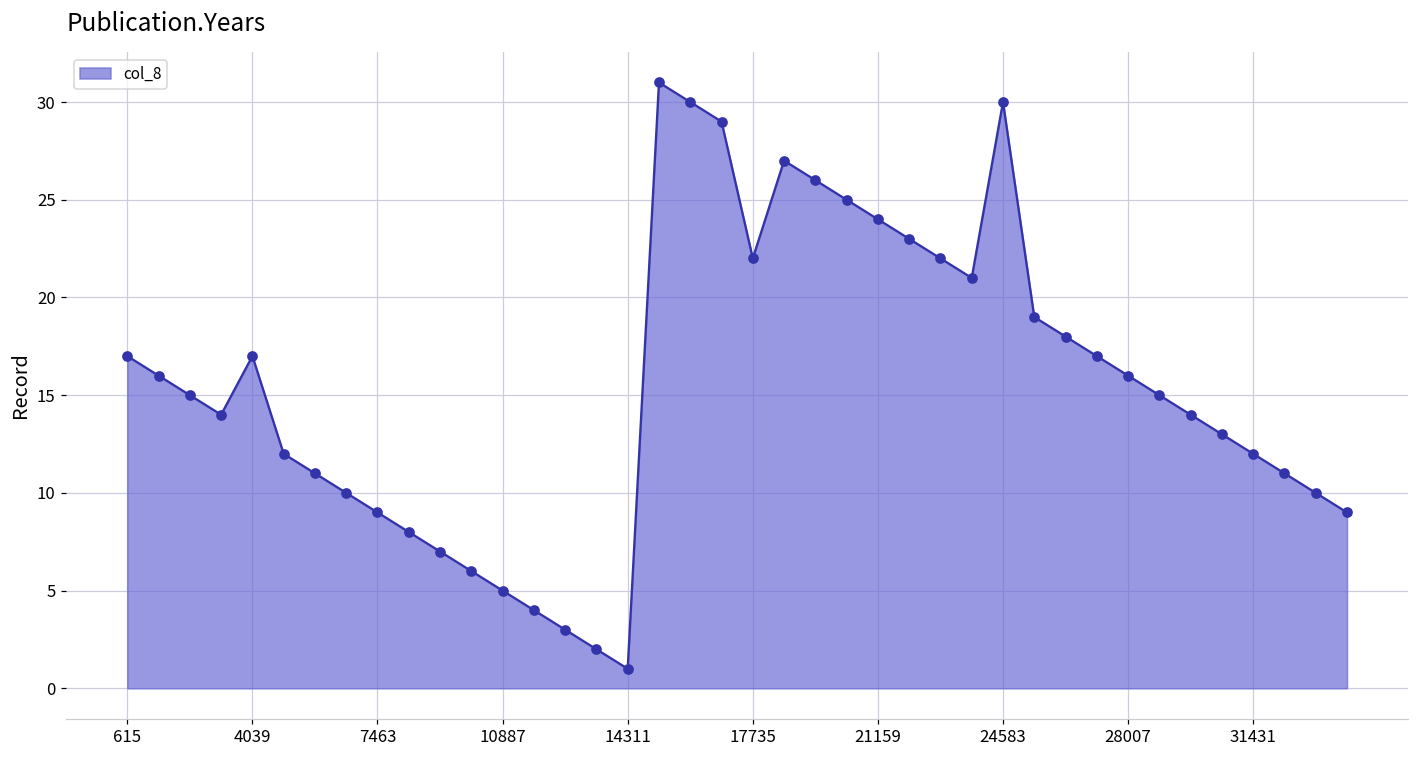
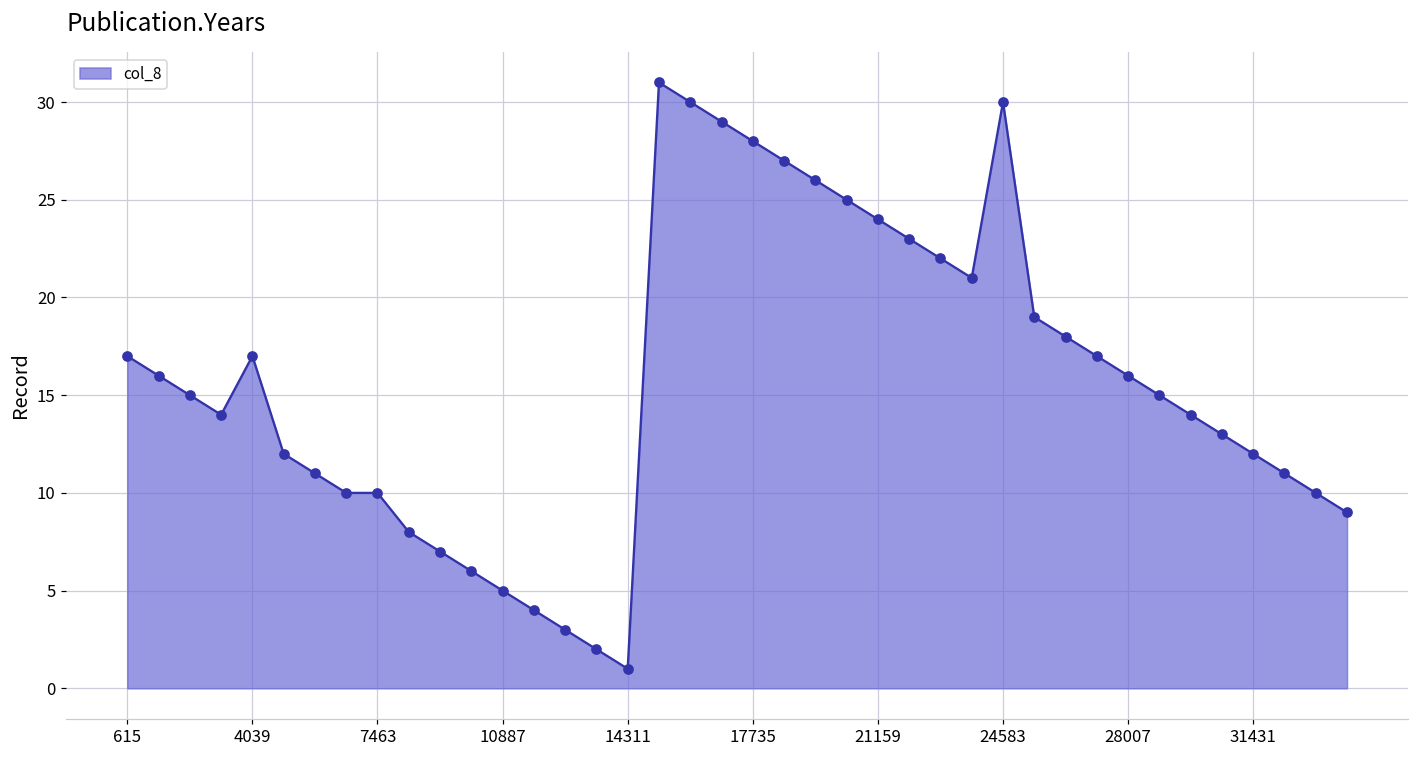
  {
    "615": 17,
    "4039": 17,
-   "7463": 9,
+   "7463": 10,
    "10887": 5,
    "14311": 1,
-   "17735": 22,
+   "17735": 28,
    "21159": 24,
    "24583": 30,
    "28007": 16,
    "31431": 12
  }
